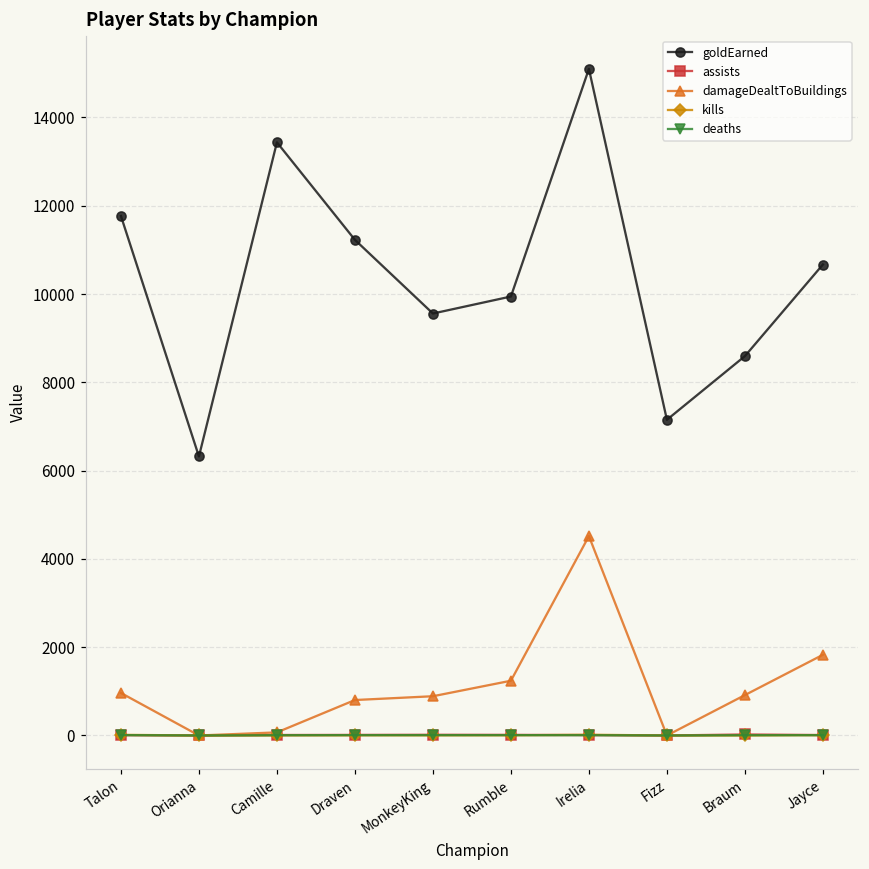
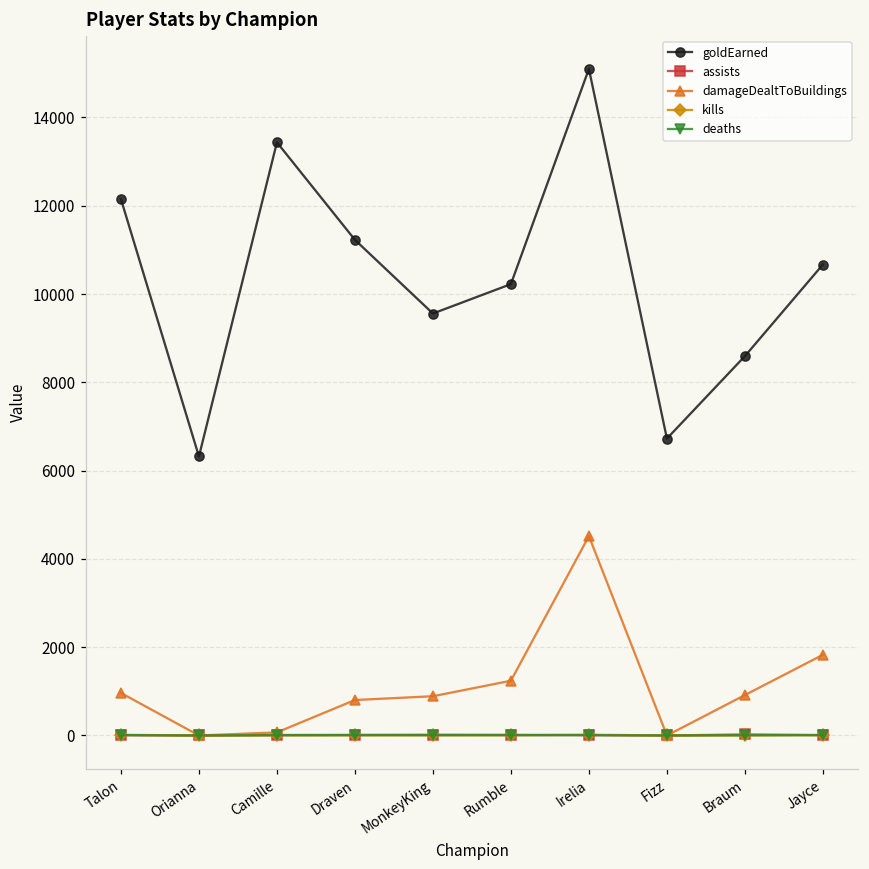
  {
    "goldEarned": {
-     "Talon": 11800,
+     "Talon": 12200,
      "Orianna": 6300,
      "Camille": 13400,
      "Draven": 11200,
      "MonkeyKing": 9600,
-     "Rumble": 9900,
+     "Rumble": 10200,
      "Irelia": 15100,
-     "Fizz": 7200,
+     "Fizz": 6700,
      "Braum": 8600,
      "Jayce": 10700
    }
  }
